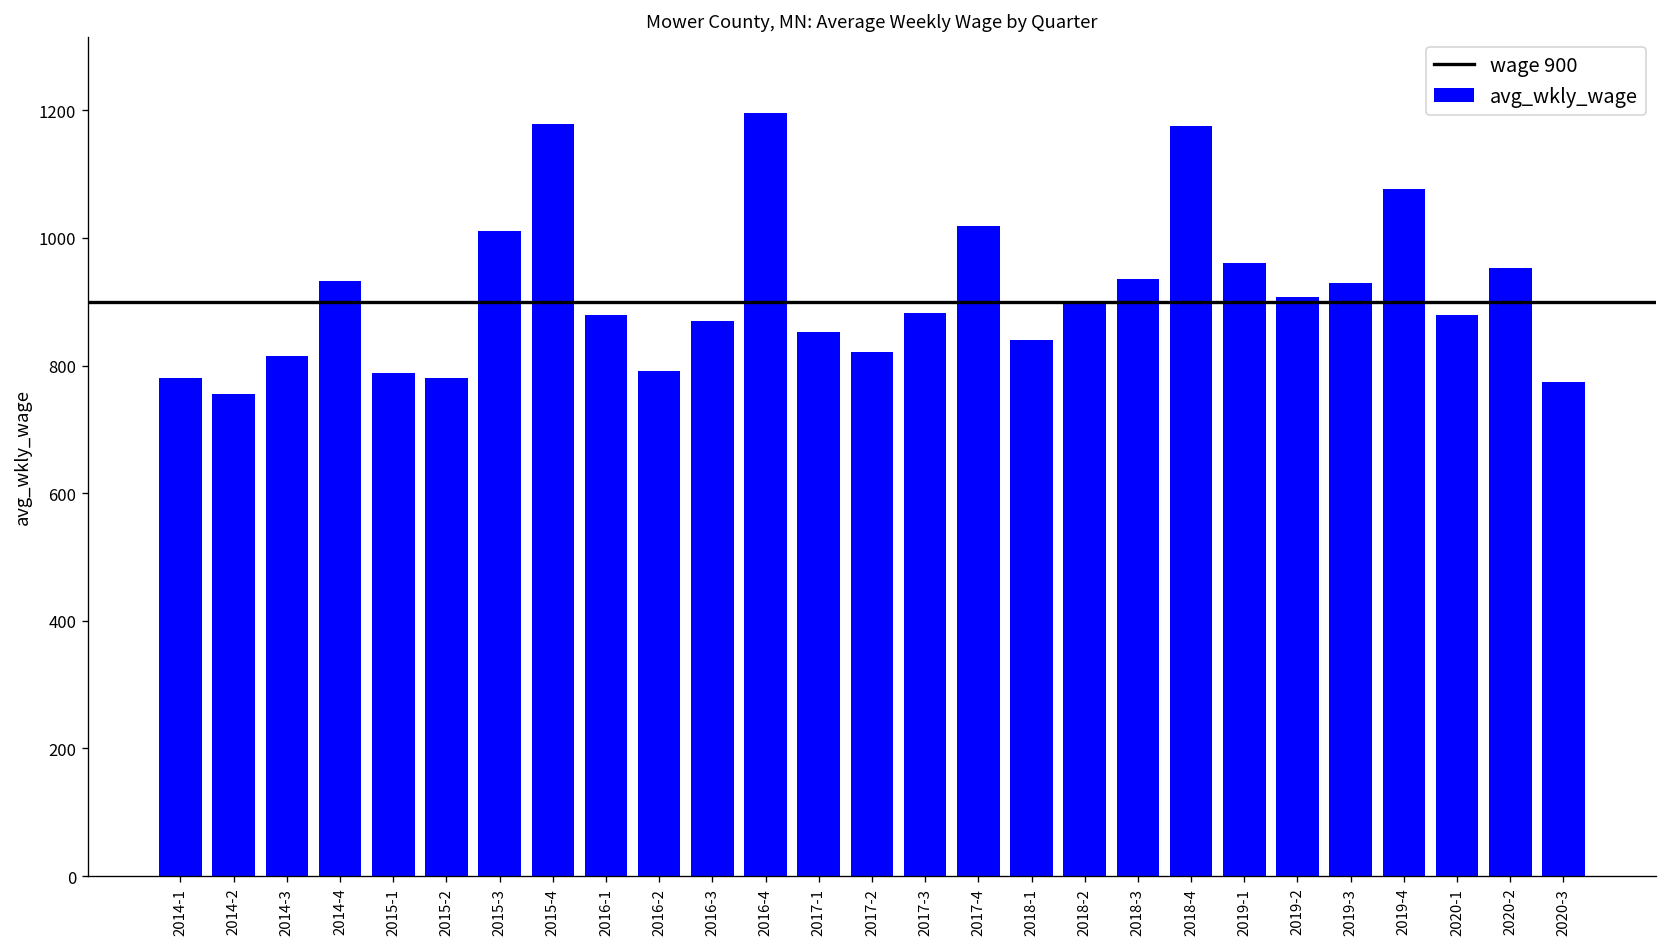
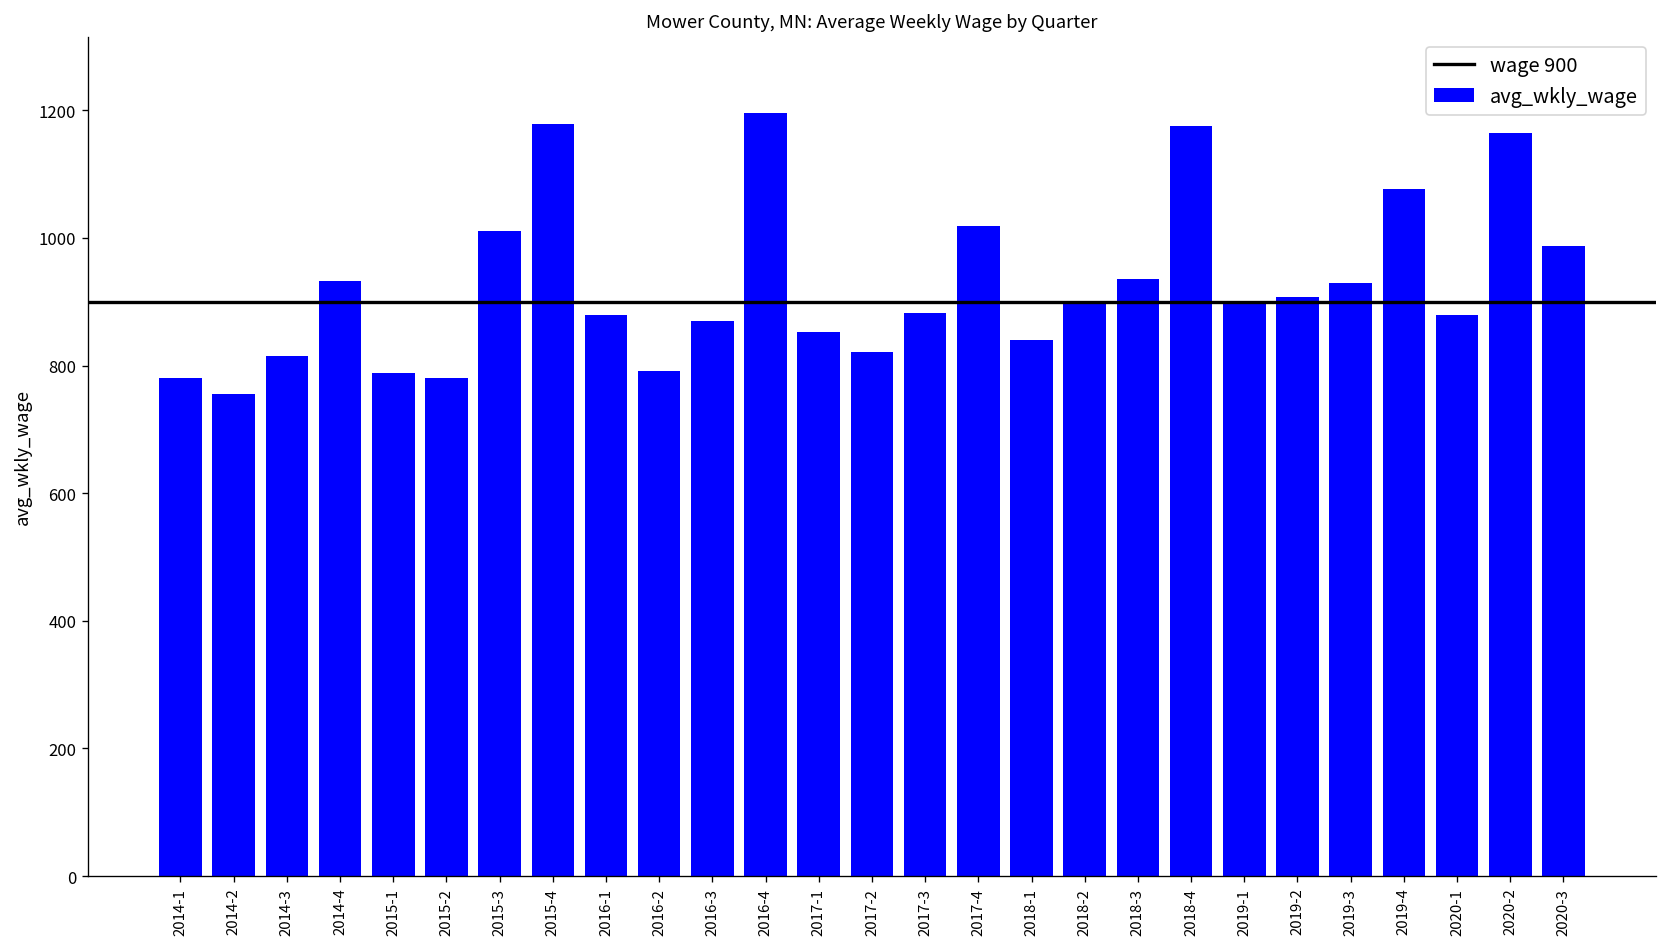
  {
    "2014-1": 780,
    "2014-2": 760,
    "2014-3": 820,
    "2014-4": 930,
    "2015-1": 790,
    "2015-2": 780,
    "2015-3": 1010,
    "2015-4": 1180,
    "2016-1": 880,
    "2016-2": 790,
    "2016-3": 870,
    "2016-4": 1200,
    "2017-1": 850,
    "2017-2": 820,
    "2017-3": 880,
    "2017-4": 1020,
    "2018-1": 840,
    "2018-2": 900,
    "2018-3": 940,
    "2018-4": 1180,
-   "2019-1": 960,
+   "2019-1": 900,
    "2019-2": 910,
    "2019-3": 930,
    "2019-4": 1080,
    "2020-1": 880,
-   "2020-2": 950,
-   "2020-3": 770
+   "2020-2": 1170,
+   "2020-3": 990
  }
